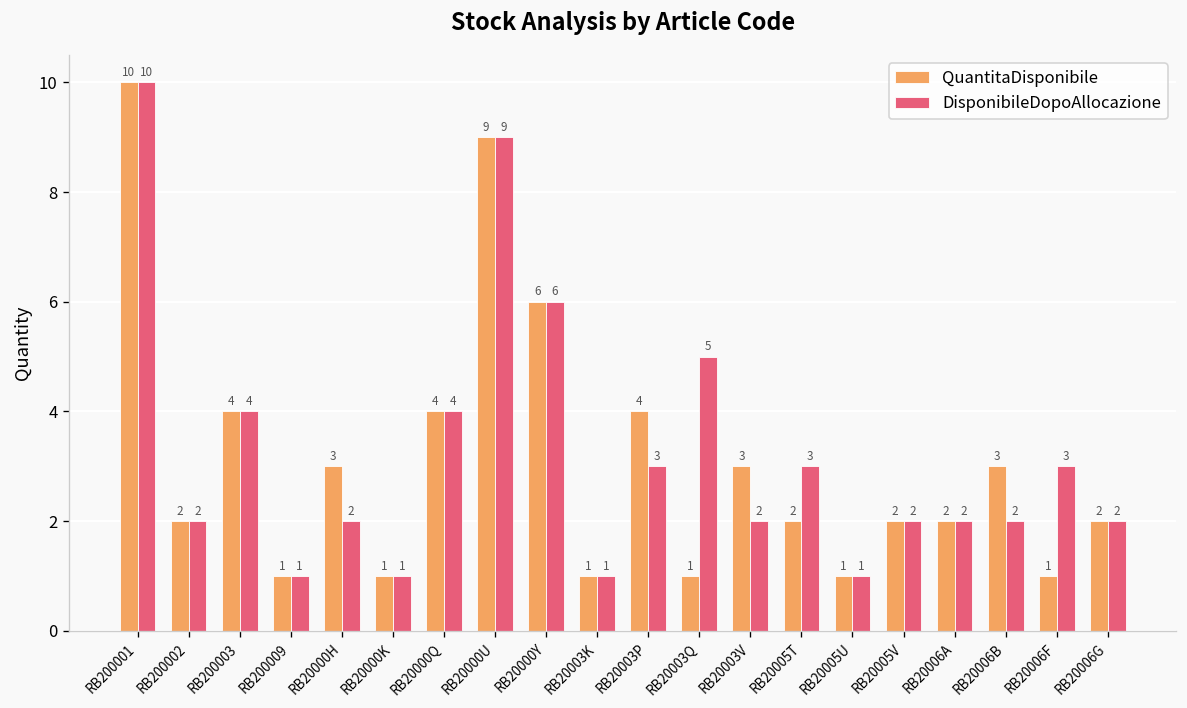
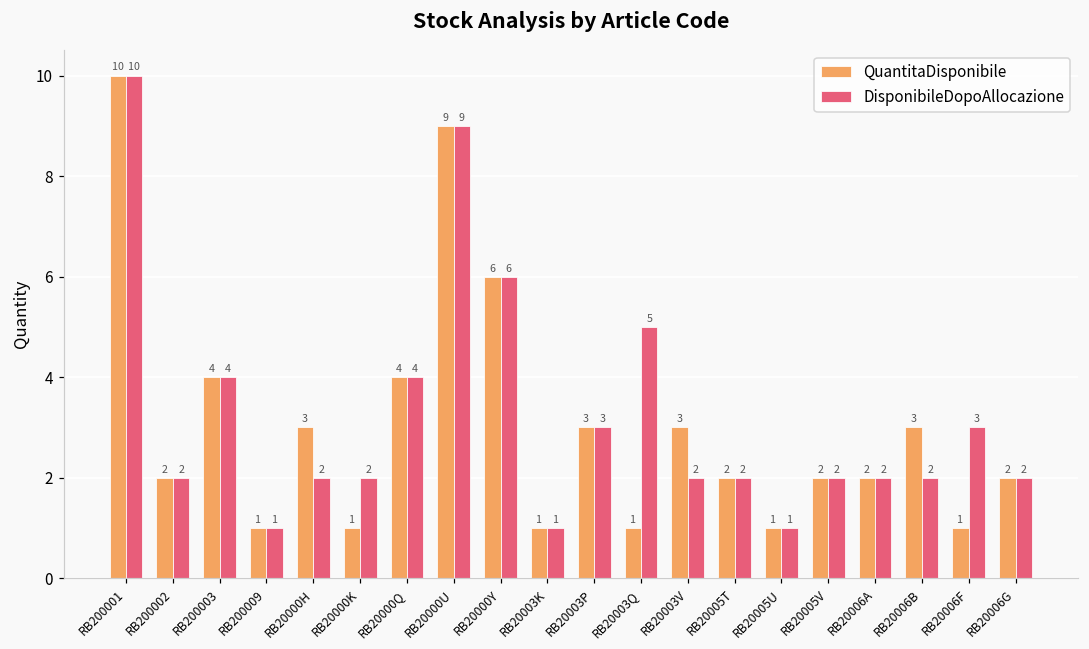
  {
    "QuantitaDisponibile": {
      "RB200001": 10,
      "RB200002": 2,
      "RB200003": 4,
      "RB200009": 1,
      "RB20000H": 3,
      "RB20000K": 1,
      "RB20000Q": 4,
      "RB20000U": 9,
      "RB20000Y": 6,
      "RB20003K": 1,
-     "RB20003P": 4,
+     "RB20003P": 3,
      "RB20003Q": 1,
      "RB20003V": 3,
      "RB20005T": 2,
      "RB20005U": 1,
      "RB20005V": 2,
      "RB20006A": 2,
      "RB20006B": 3,
      "RB20006F": 1,
      "RB20006G": 2
    },
    "DisponibileDopoAllocazione": {
      "RB200001": 10,
      "RB200002": 2,
      "RB200003": 4,
      "RB200009": 1,
      "RB20000H": 2,
-     "RB20000K": 1,
+     "RB20000K": 2,
      "RB20000Q": 4,
      "RB20000U": 9,
      "RB20000Y": 6,
      "RB20003K": 1,
      "RB20003P": 3,
      "RB20003Q": 5,
      "RB20003V": 2,
-     "RB20005T": 3,
+     "RB20005T": 2,
      "RB20005U": 1,
      "RB20005V": 2,
      "RB20006A": 2,
      "RB20006B": 2,
      "RB20006F": 3,
      "RB20006G": 2
    }
  }
